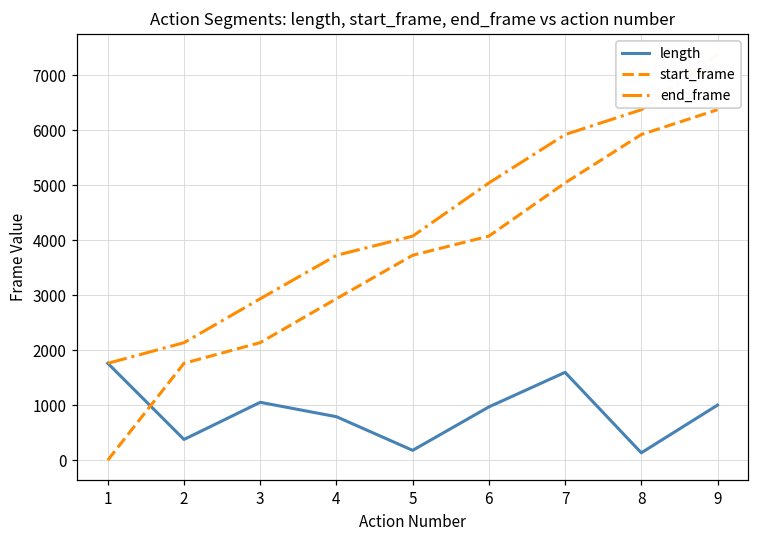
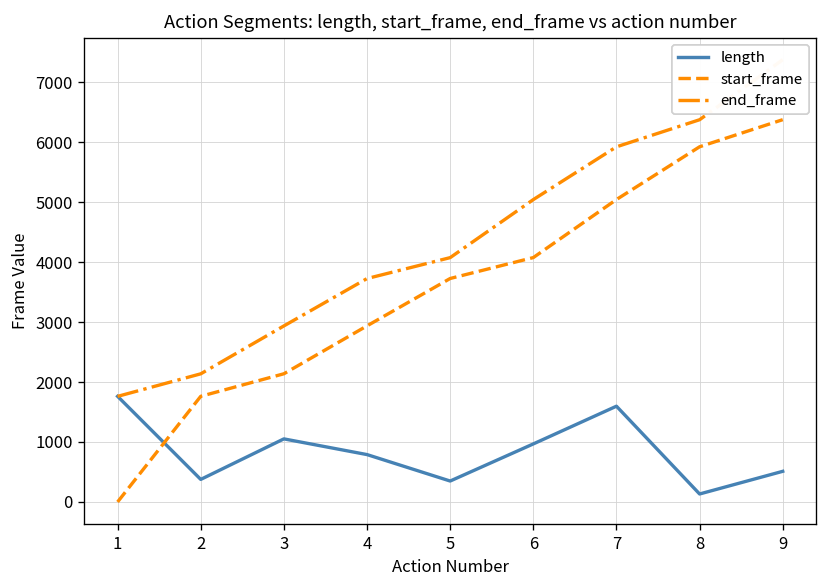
  {
    "length": {
      "2": 400,
      "3": 1100,
      "4": 800,
-     "5": 200,
+     "5": 300,
      "6": 1000,
      "7": 1600,
      "8": 100,
-     "9": 1000
+     "9": 500
    }
  }
